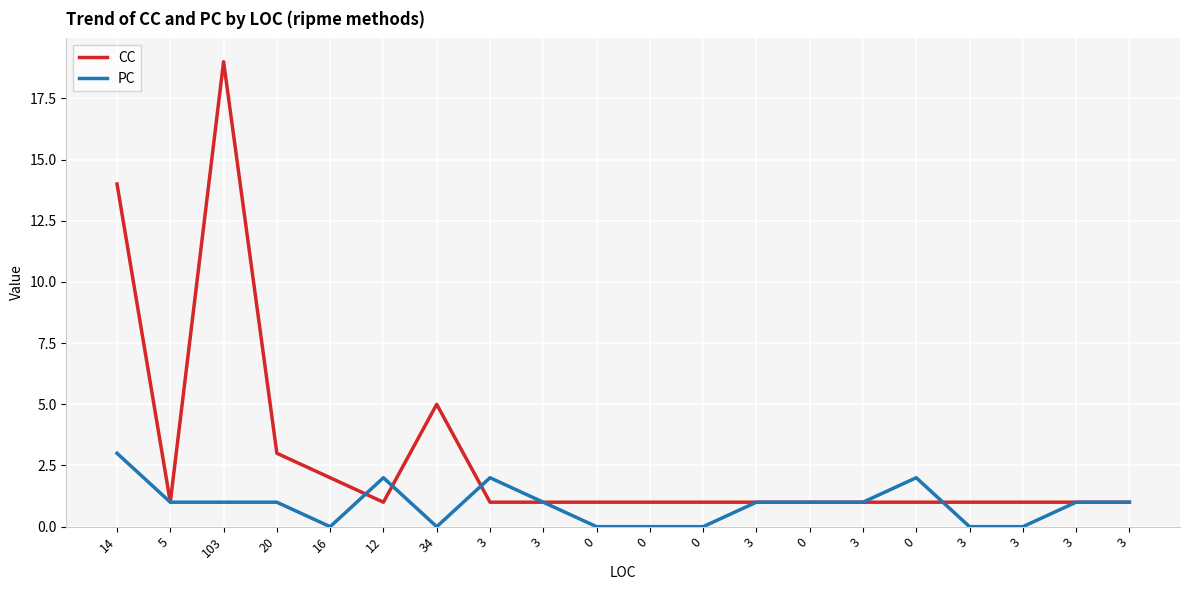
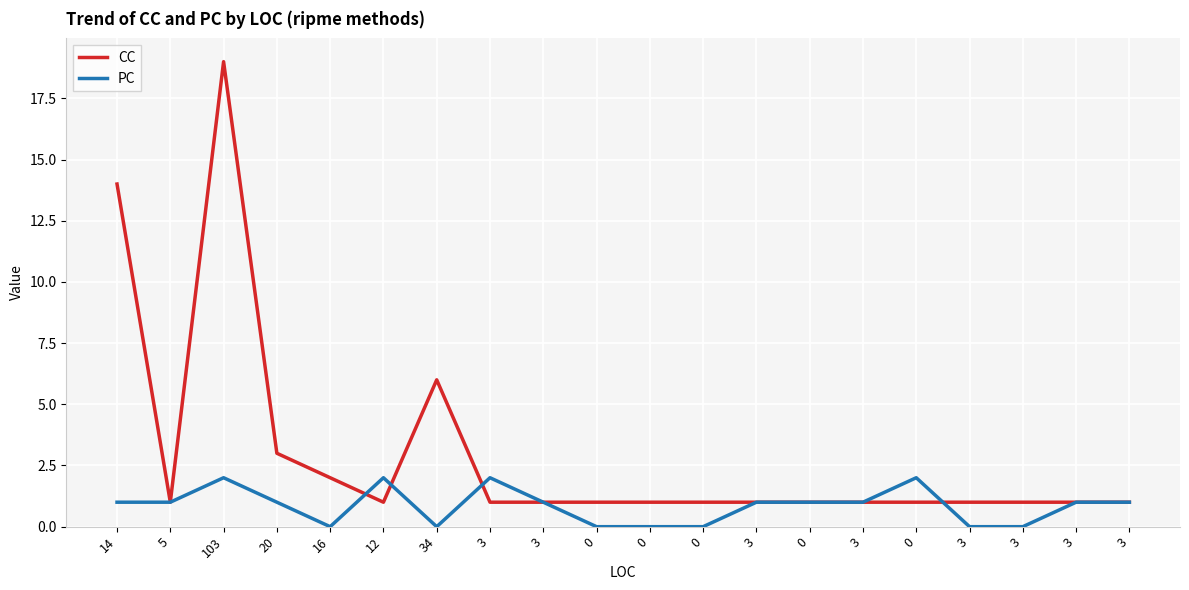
  {
    "CC": {
      "14": 14,
      "103": 19,
      "20": 3,
      "16": 2,
      "12": 1,
-     "34": 5
+     "34": 6
    },
    "PC": {
-     "14": 3,
-     "103": 1,
+     "14": 1,
+     "103": 2,
      "20": 1,
      "16": 0,
      "12": 2,
      "34": 0
    }
  }
